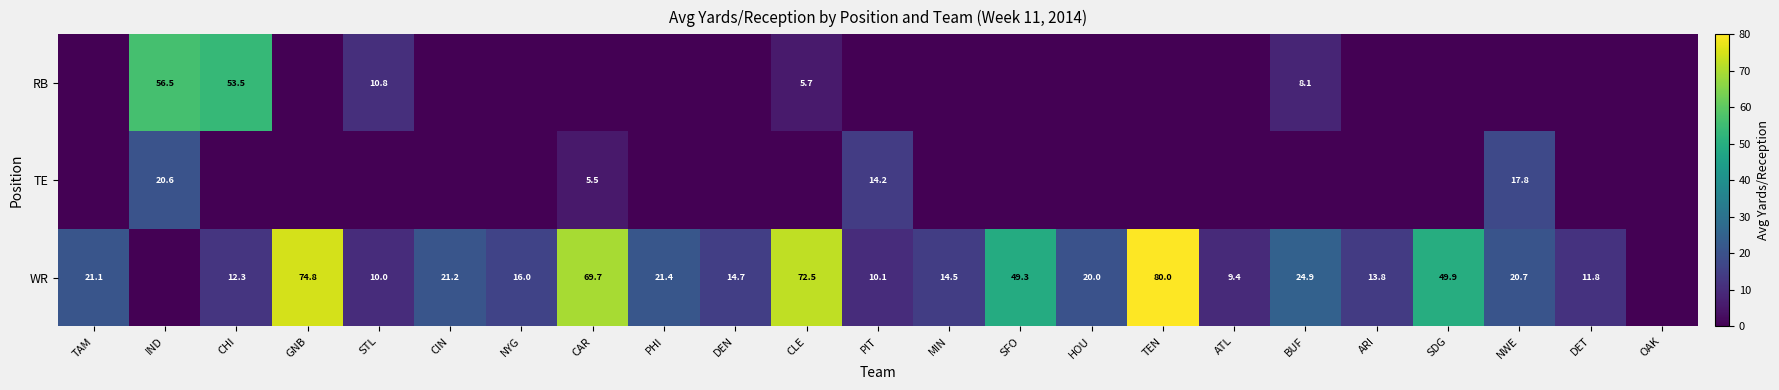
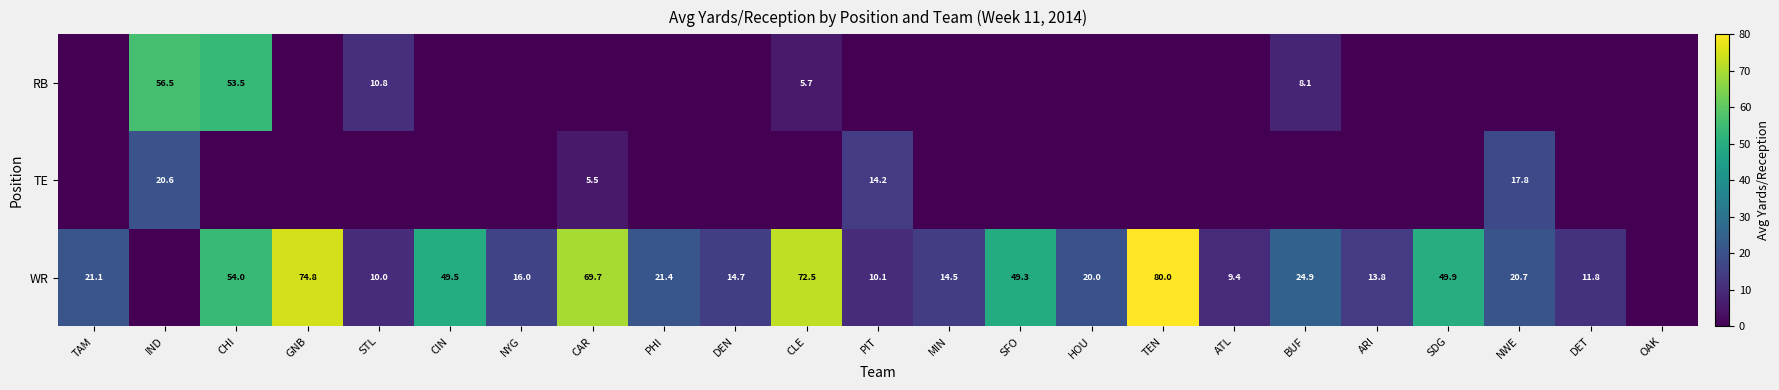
  {
    "RB": {
      "IND": 56.5,
      "CHI": 53.5,
      "STL": 10.8,
      "CLE": 5.7,
      "BUF": 8.1
    },
    "TE": {
      "IND": 20.6,
      "CAR": 5.5,
      "PIT": 14.2,
      "NWE": 17.8
    },
    "WR": {
      "TAM": 21.1,
-     "CHI": 12.3,
+     "CHI": 54.0,
      "GNB": 74.8,
      "STL": 10.0,
-     "CIN": 21.2,
+     "CIN": 49.5,
      "NYG": 16.0,
      "CAR": 69.7,
      "PHI": 21.4,
      "DEN": 14.7,
      "CLE": 72.5,
      "PIT": 10.1,
      "MIN": 14.5,
      "SFO": 49.3,
      "HOU": 20.0,
      "TEN": 80.0,
      "ATL": 9.4,
      "BUF": 24.9,
      "ARI": 13.8,
      "SDG": 49.9,
      "NWE": 20.7,
      "DET": 11.8
    }
  }
